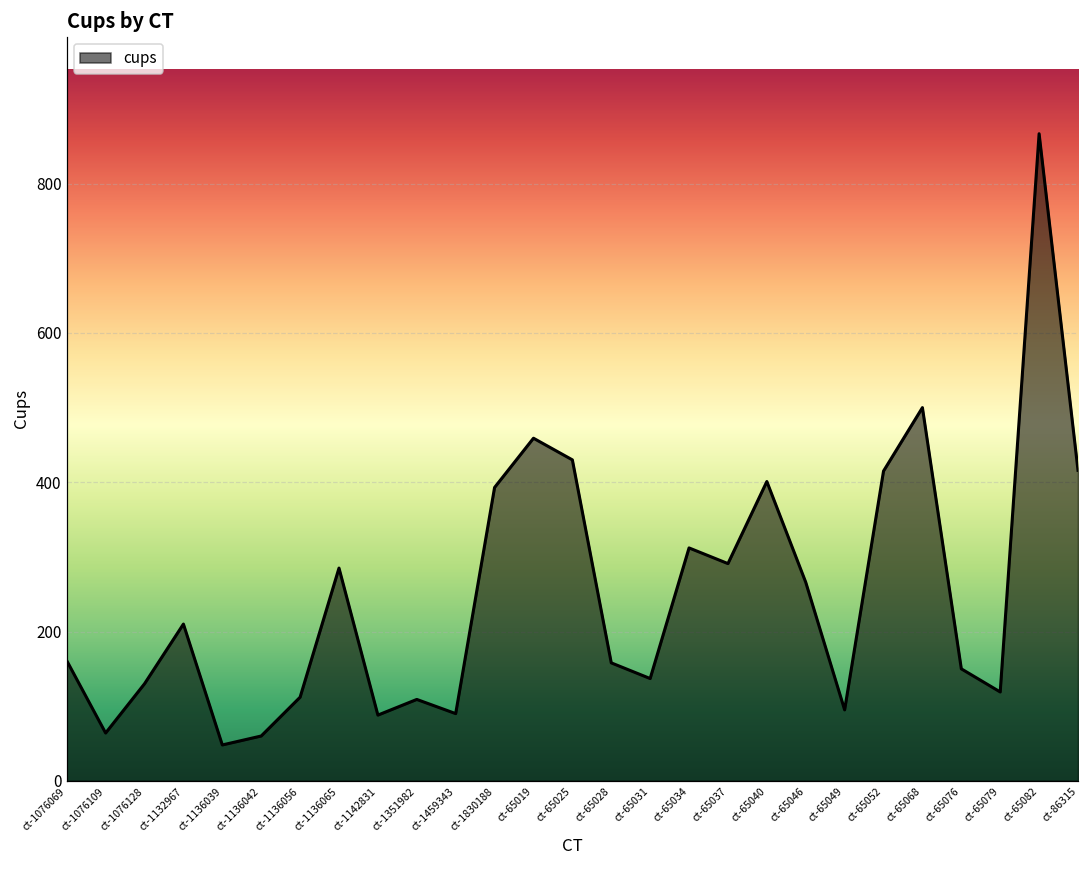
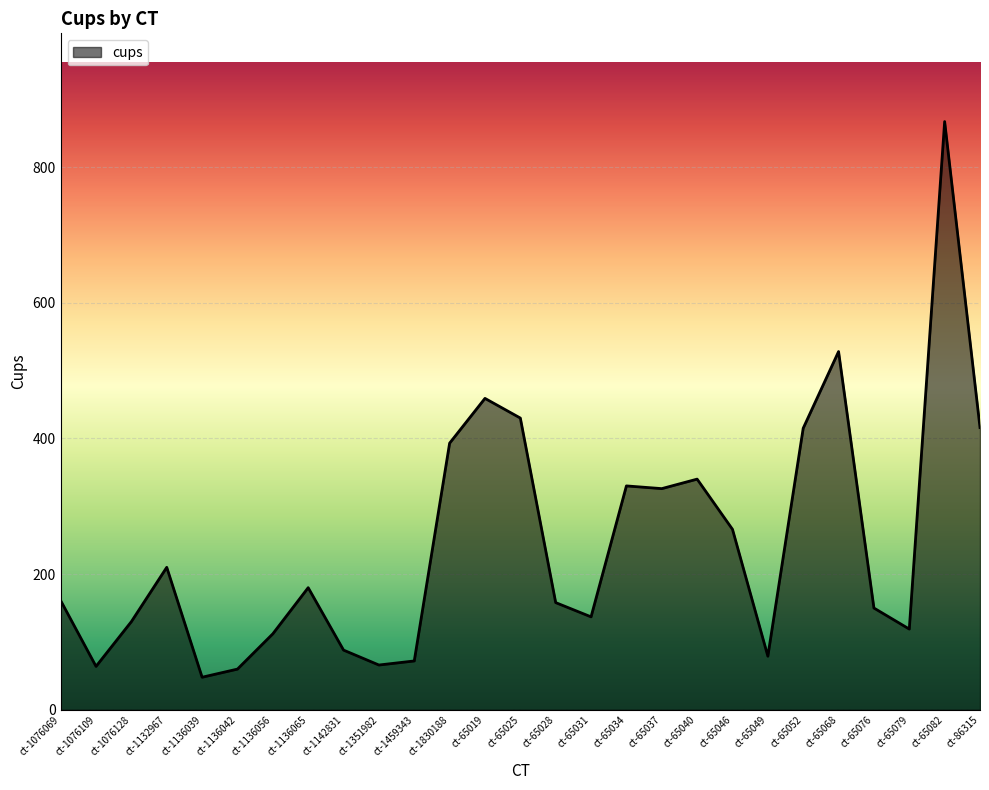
  {
    "ct-1076069": 160,
    "ct-1076109": 60,
    "ct-1076128": 130,
    "ct-1132967": 210,
    "ct-1136039": 50,
    "ct-1136042": 60,
    "ct-1136056": 110,
-   "ct-1136065": 290,
+   "ct-1136065": 180,
    "ct-1142831": 90,
-   "ct-1351982": 110,
-   "ct-1459343": 90,
+   "ct-1351982": 70,
+   "ct-1459343": 70,
    "ct-1830188": 390,
    "ct-65019": 460,
    "ct-65025": 430,
    "ct-65028": 160,
    "ct-65031": 140,
-   "ct-65034": 310,
-   "ct-65037": 290,
-   "ct-65040": 400,
+   "ct-65034": 330,
+   "ct-65037": 330,
+   "ct-65040": 340,
    "ct-65046": 270,
-   "ct-65049": 100,
+   "ct-65049": 80,
    "ct-65052": 420,
-   "ct-65068": 500,
+   "ct-65068": 530,
    "ct-65076": 150,
    "ct-65079": 120,
    "ct-65082": 870,
    "ct-86315": 420
  }
